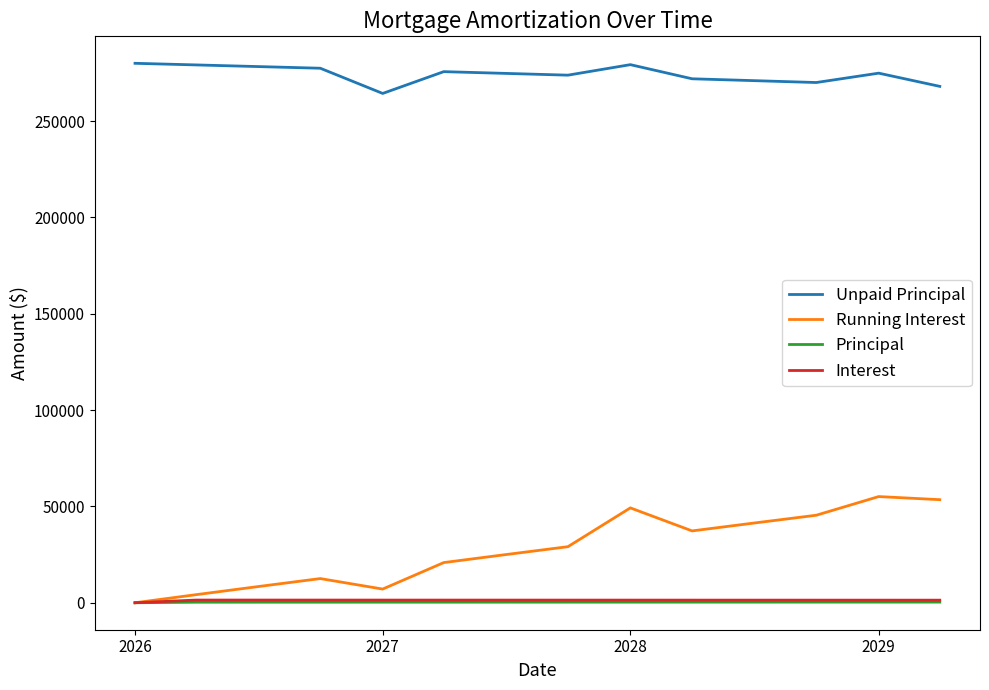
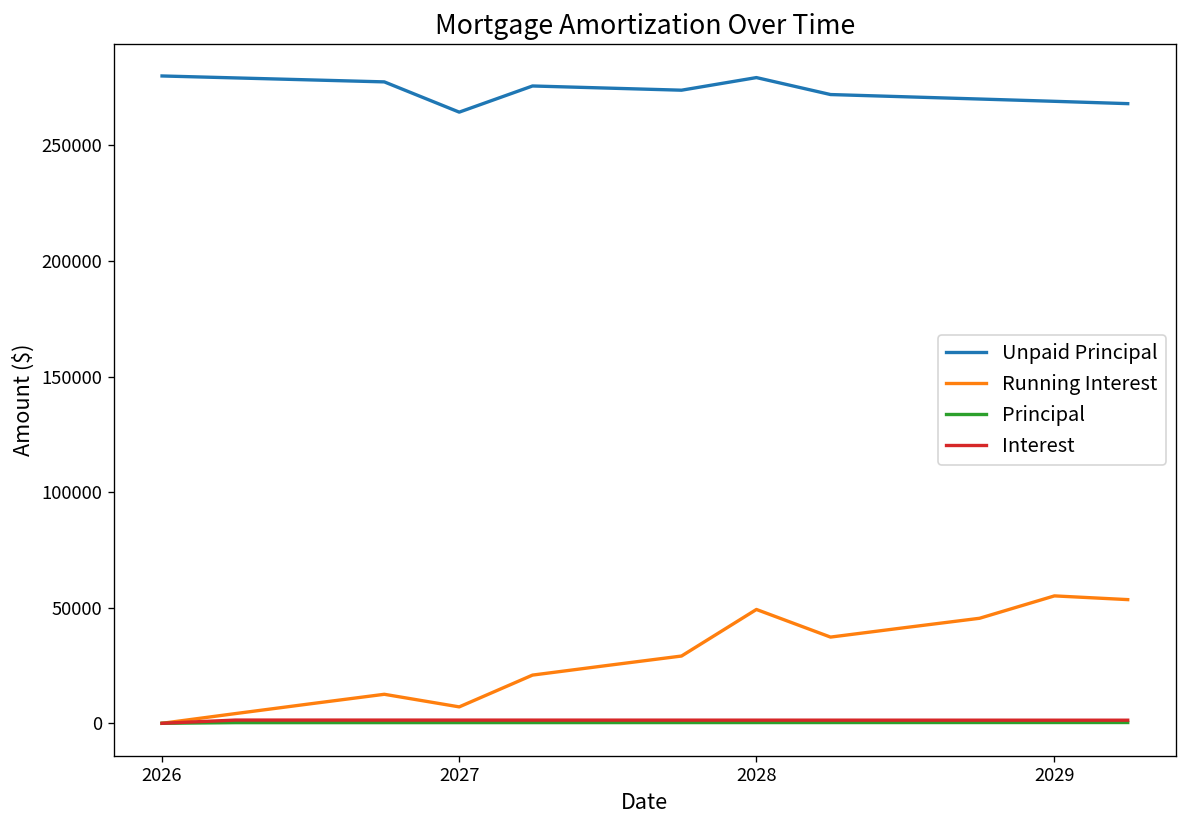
  {
    "Unpaid Principal": {
      "2026": 280000,
      "2027": 264000,
      "2028": 279000,
-     "2029": 275000
+     "2029": 269000
    },
    "Running Interest": {
      "2027": 7000,
      "2028": 49000,
      "2029": 55000
    }
  }
